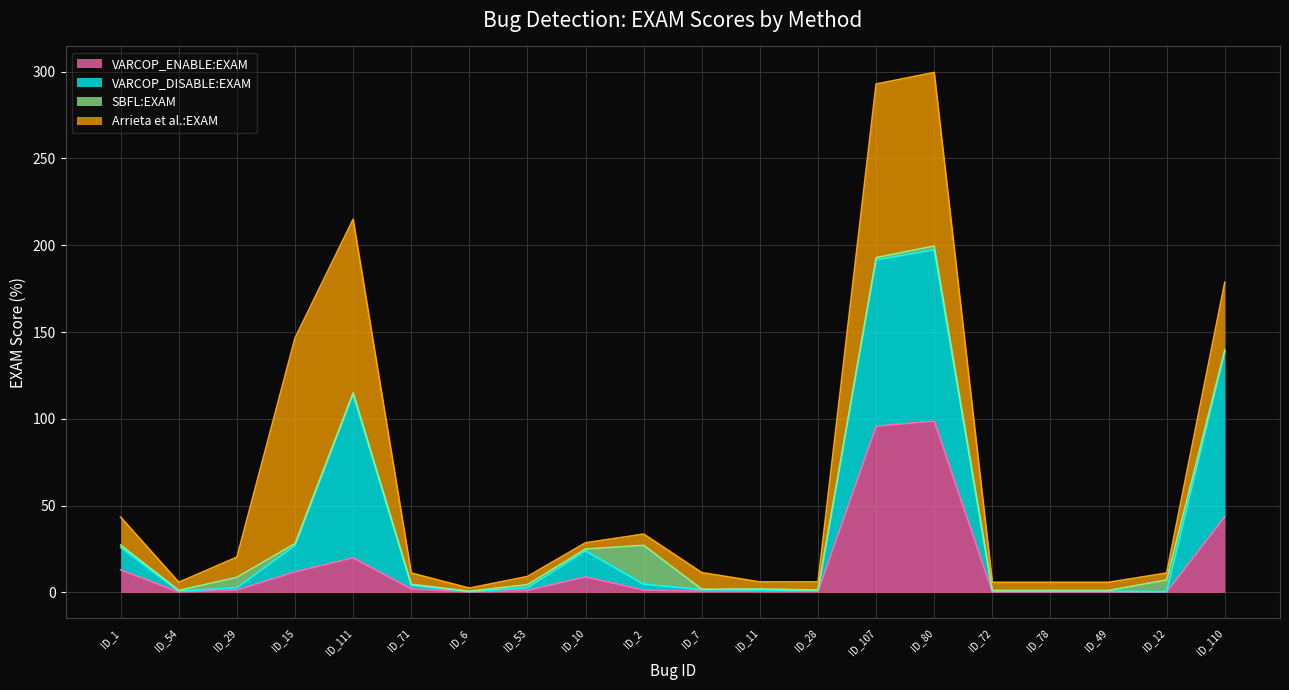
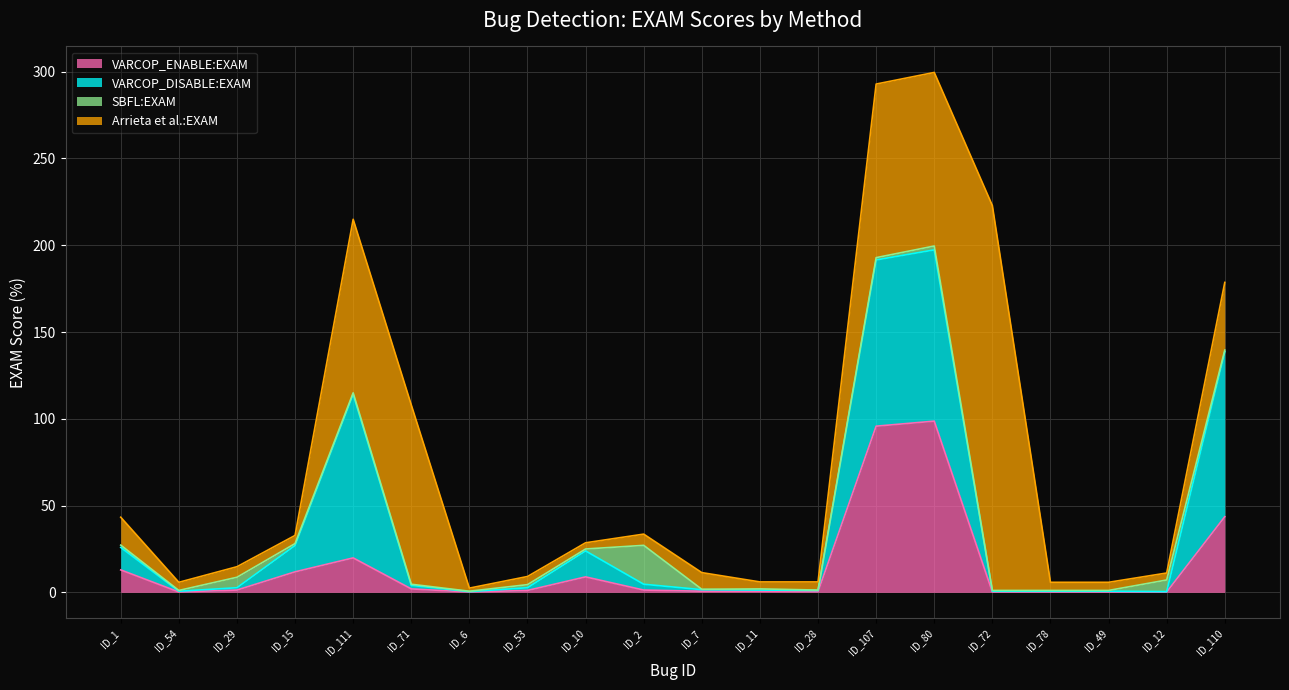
  {
    "VARCOP_ENABLE:EXAM": {
      "ID_1": 13,
      "ID_15": 12,
      "ID_111": 20,
      "ID_71": 2,
      "ID_53": 1,
      "ID_10": 9,
      "ID_2": 1,
      "ID_107": 96,
      "ID_80": 99,
      "ID_110": 44
    },
    "VARCOP_DISABLE:EXAM": {
      "ID_53": 2,
      "ID_2": 3,
      "ID_80": 99
    },
    "SBFL:EXAM": {
      "ID_29": 6,
      "ID_53": 2,
      "ID_2": 22,
      "ID_80": 2,
      "ID_12": 7
    },
    "Arrieta et al.:EXAM": {
      "ID_1": 16,
      "ID_54": 5,
-     "ID_29": 12,
-     "ID_15": 118,
+     "ID_29": 6,
+     "ID_15": 5,
      "ID_111": 100,
-     "ID_71": 6,
+     "ID_71": 103,
      "ID_6": 2,
      "ID_53": 5,
      "ID_10": 4,
      "ID_2": 6,
      "ID_7": 10,
      "ID_11": 4,
      "ID_28": 5,
      "ID_107": 100,
      "ID_80": 100,
-     "ID_72": 5,
+     "ID_72": 222,
      "ID_78": 5,
      "ID_49": 5,
      "ID_12": 4,
      "ID_110": 39
    }
  }
